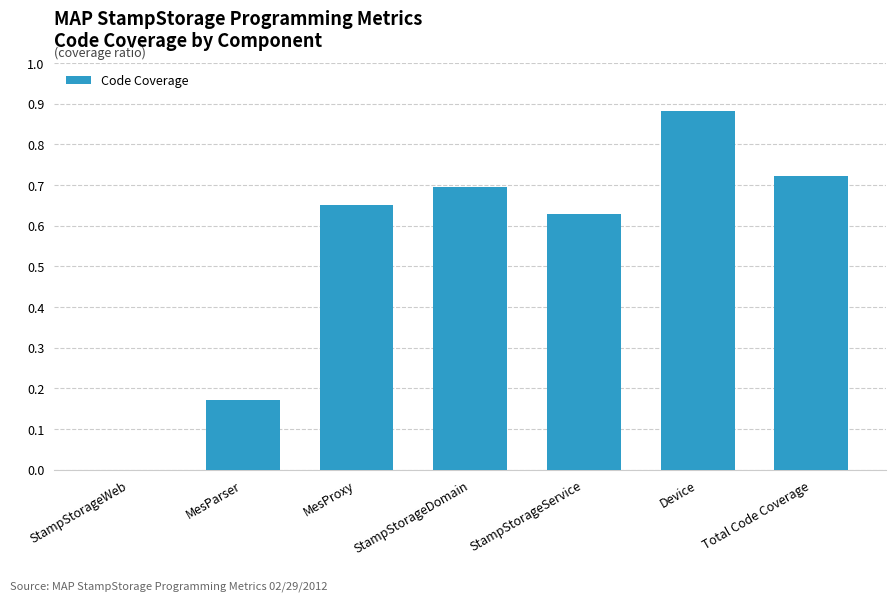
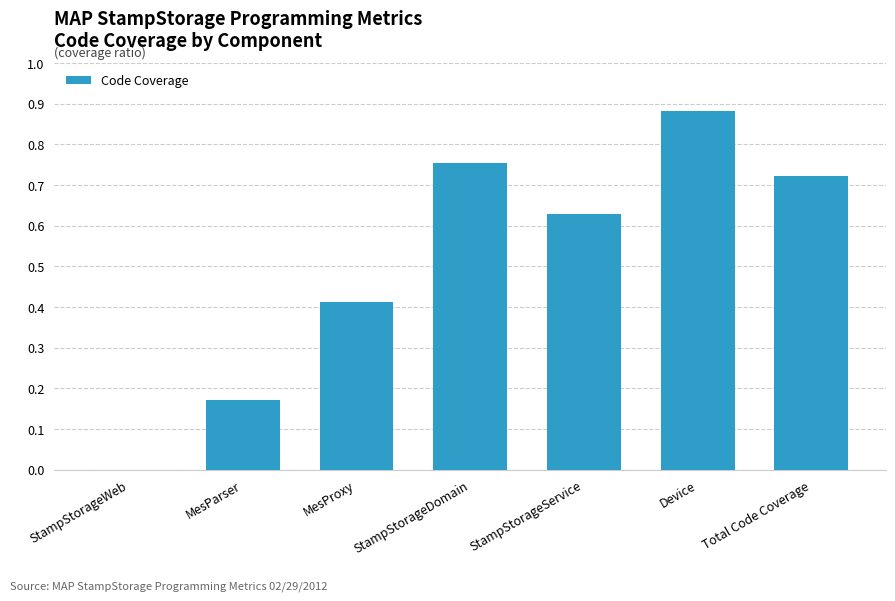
  {
    "StampStorageWeb": 0.00,
    "MesParser": 0.17,
-   "MesProxy": 0.65,
-   "StampStorageDomain": 0.70,
+   "MesProxy": 0.41,
+   "StampStorageDomain": 0.76,
    "StampStorageService": 0.63,
    "Device": 0.88,
    "Total Code Coverage": 0.72
  }
